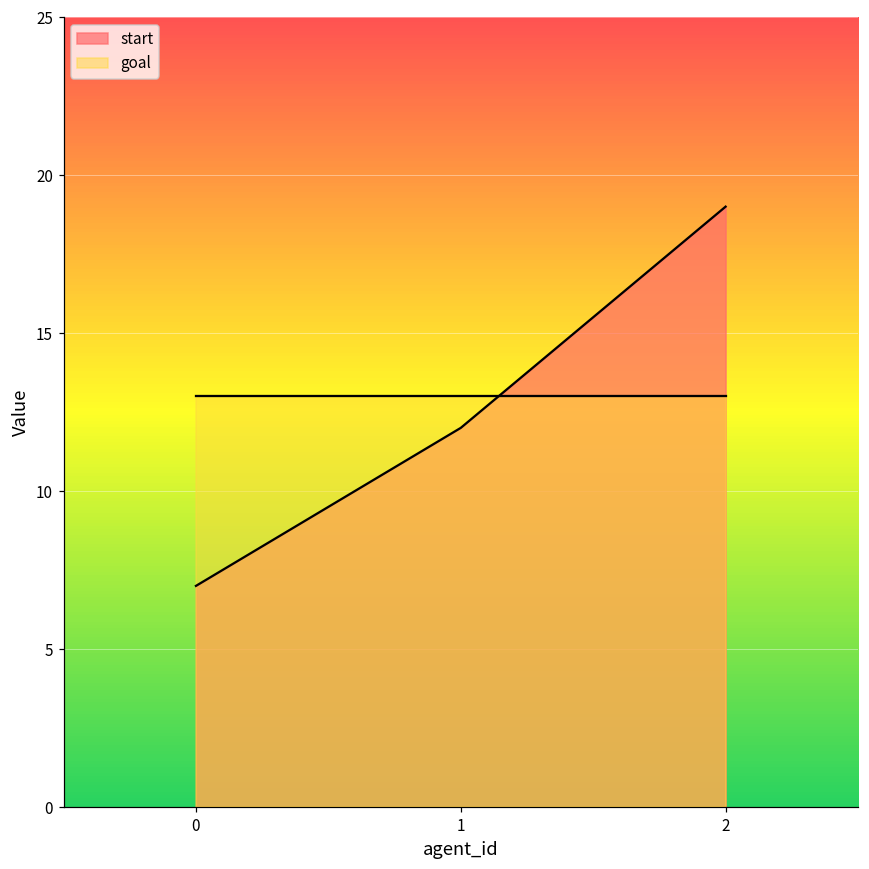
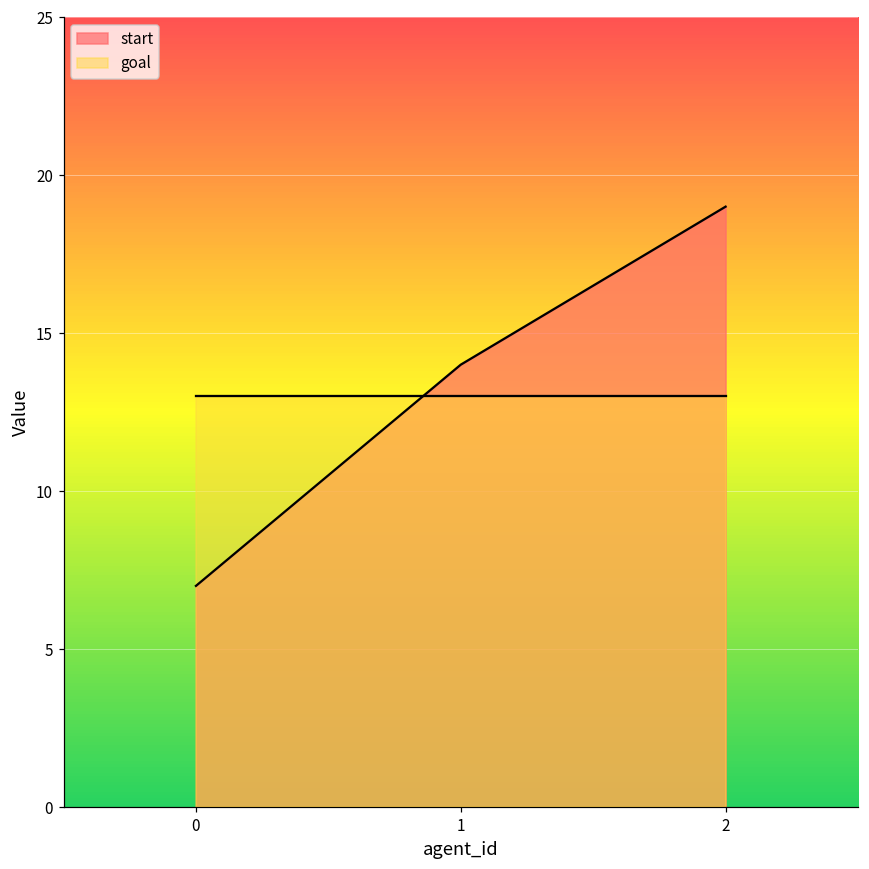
  {
    "start": {
      "0": 7,
-     "1": 12,
+     "1": 14,
      "2": 19
    },
    "goal": {
      "0": 13,
      "1": 13,
      "2": 13
    }
  }
